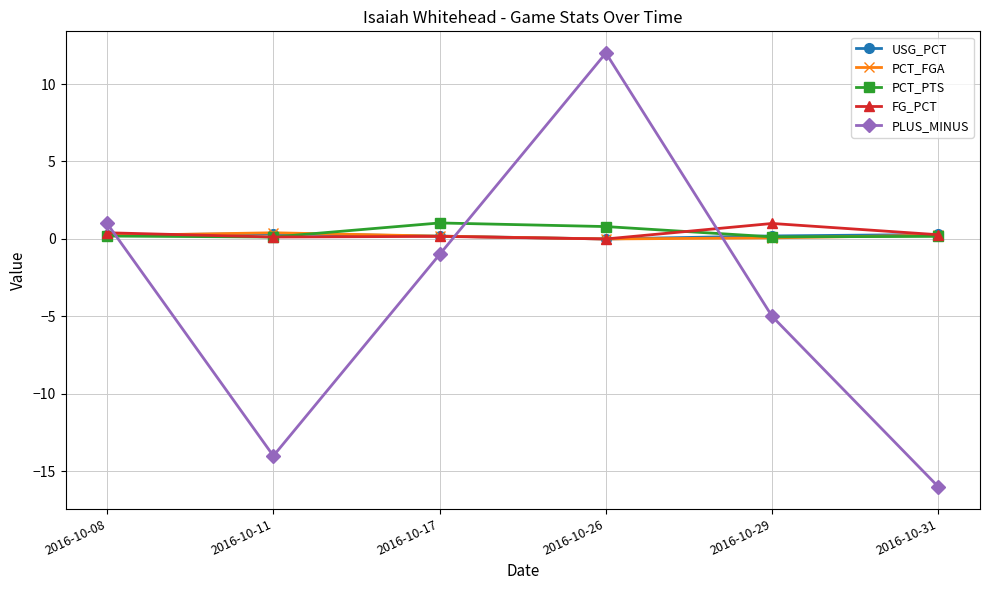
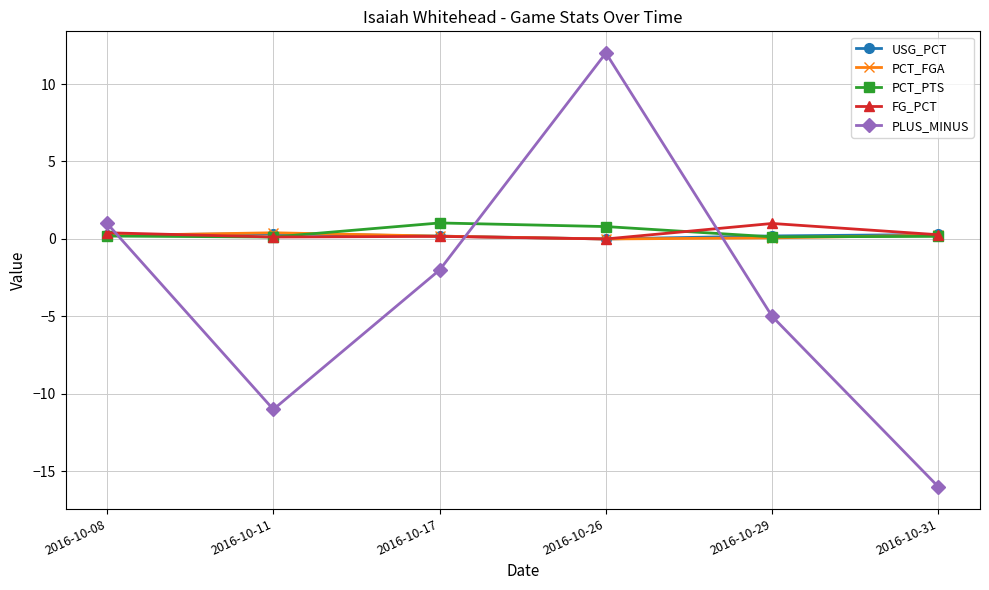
  {
    "PCT_PTS": {
      "2016-10-17": 1,
      "2016-10-26": 0.8
    },
    "FG_PCT": {
      "2016-10-29": 1
    },
    "PLUS_MINUS": {
      "2016-10-08": 1,
-     "2016-10-11": -14,
-     "2016-10-17": -1,
+     "2016-10-11": -11,
+     "2016-10-17": -2,
      "2016-10-26": 12,
      "2016-10-29": -5,
      "2016-10-31": -16
    }
  }
